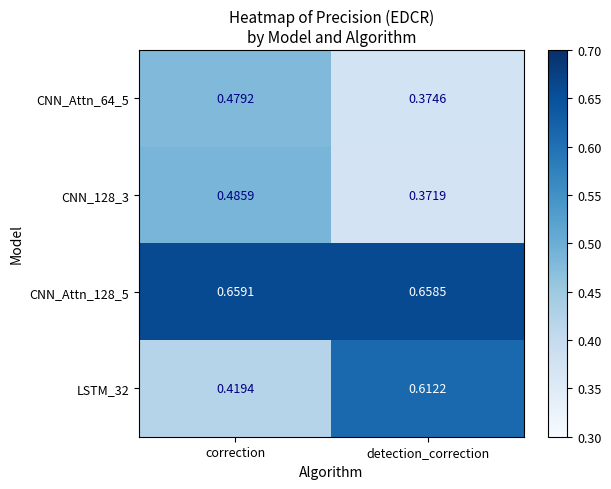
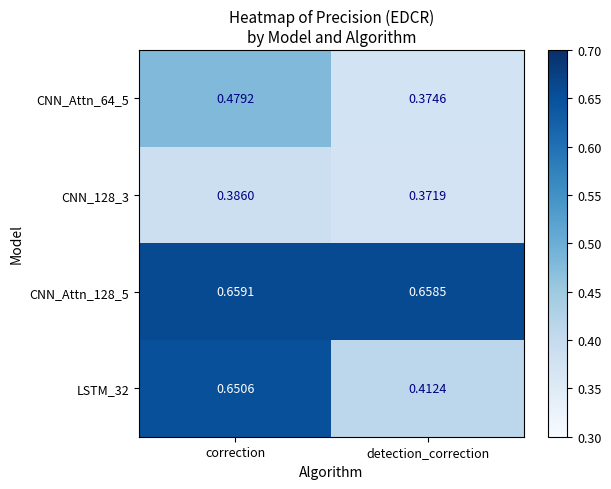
  {
    "CNN_Attn_64_5": {
      "correction": 0.4792,
      "detection_correction": 0.3746
    },
    "CNN_128_3": {
-     "correction": 0.4859,
+     "correction": 0.3860,
      "detection_correction": 0.3719
    },
    "CNN_Attn_128_5": {
      "correction": 0.6591,
      "detection_correction": 0.6585
    },
    "LSTM_32": {
-     "correction": 0.4194,
-     "detection_correction": 0.6122
+     "correction": 0.6506,
+     "detection_correction": 0.4124
    }
  }
